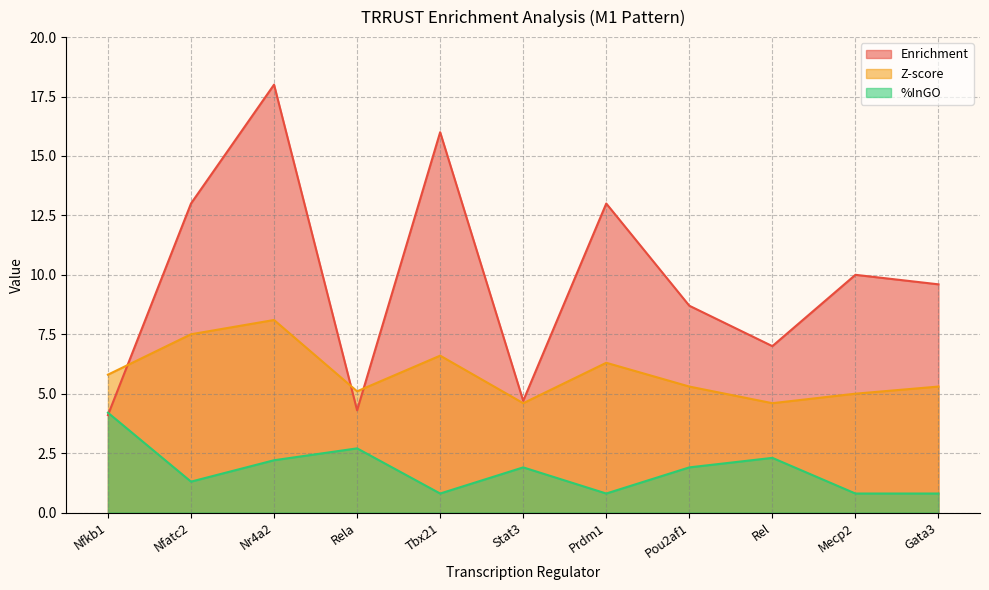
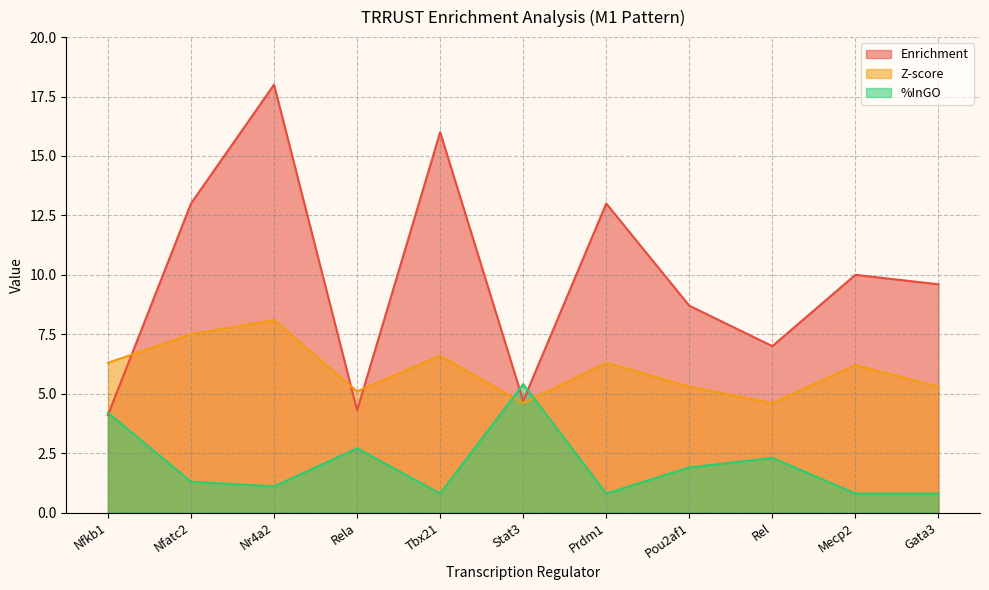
  {
    "Enrichment": {
      "Nfatc2": 13.0,
      "Nr4a2": 18.0,
      "Rela": 4.3,
      "Tbx21": 16.0,
      "Prdm1": 13.0,
      "Pou2af1": 8.7,
      "Rel": 7.0,
      "Mecp2": 10.0,
      "Gata3": 9.6
    },
    "Z-score": {
-     "Nfkb1": 5.8,
+     "Nfkb1": 6.3,
      "Nfatc2": 7.5,
      "Nr4a2": 8.1,
      "Rela": 5.1,
      "Tbx21": 6.6,
      "Prdm1": 6.3,
      "Pou2af1": 5.3,
      "Rel": 4.6,
-     "Mecp2": 5.0,
+     "Mecp2": 6.2,
      "Gata3": 5.3
    },
    "%InGO": {
      "Nfatc2": 1.3,
-     "Nr4a2": 2.2,
+     "Nr4a2": 1.1,
      "Rela": 2.7,
      "Tbx21": 0.8,
-     "Stat3": 1.9,
+     "Stat3": 5.4,
      "Prdm1": 0.8,
      "Pou2af1": 1.9,
      "Rel": 2.3,
      "Mecp2": 0.8,
      "Gata3": 0.8
    }
  }
